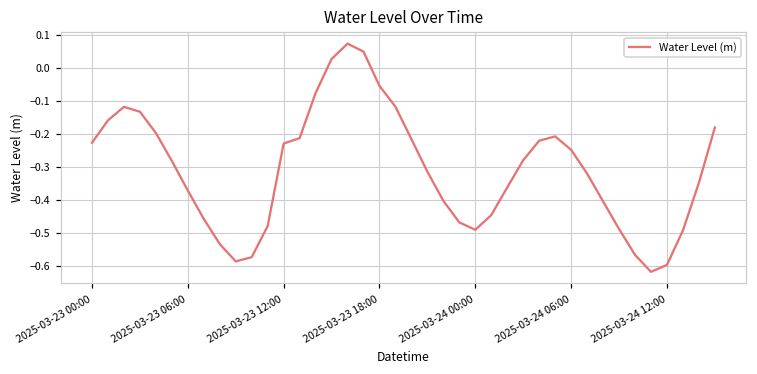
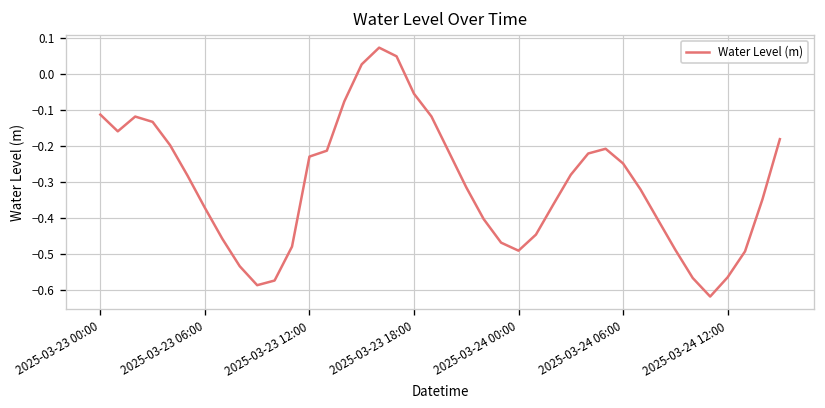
  {
-   "2025-03-23 00:00": -0.23,
+   "2025-03-23 00:00": -0.11,
    "2025-03-23 06:00": -0.37,
    "2025-03-23 12:00": -0.23,
    "2025-03-23 18:00": -0.06,
    "2025-03-24 00:00": -0.49,
    "2025-03-24 06:00": -0.25,
-   "2025-03-24 12:00": -0.60
+   "2025-03-24 12:00": -0.56
  }
